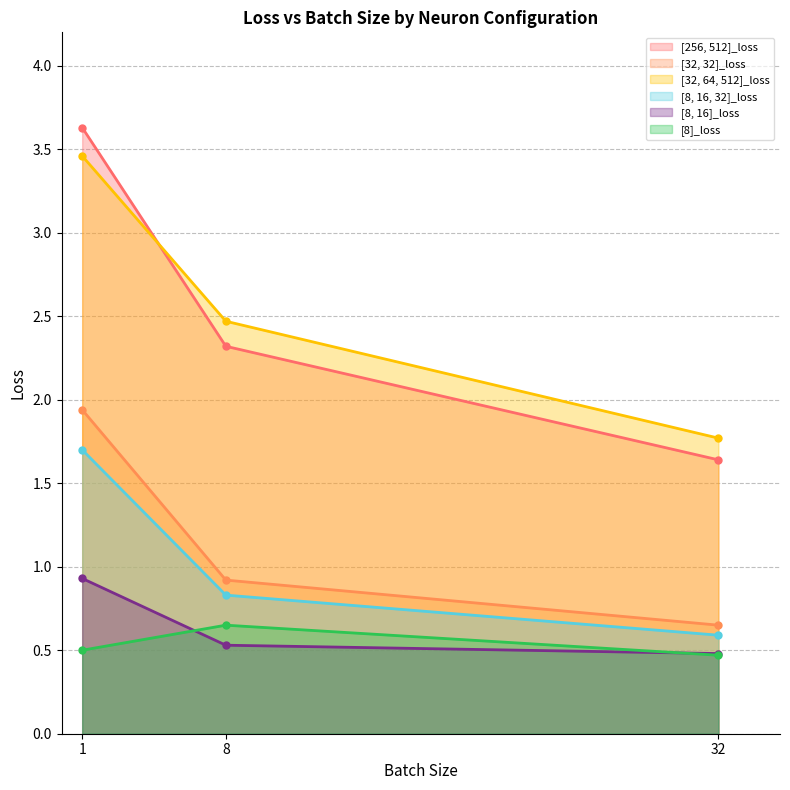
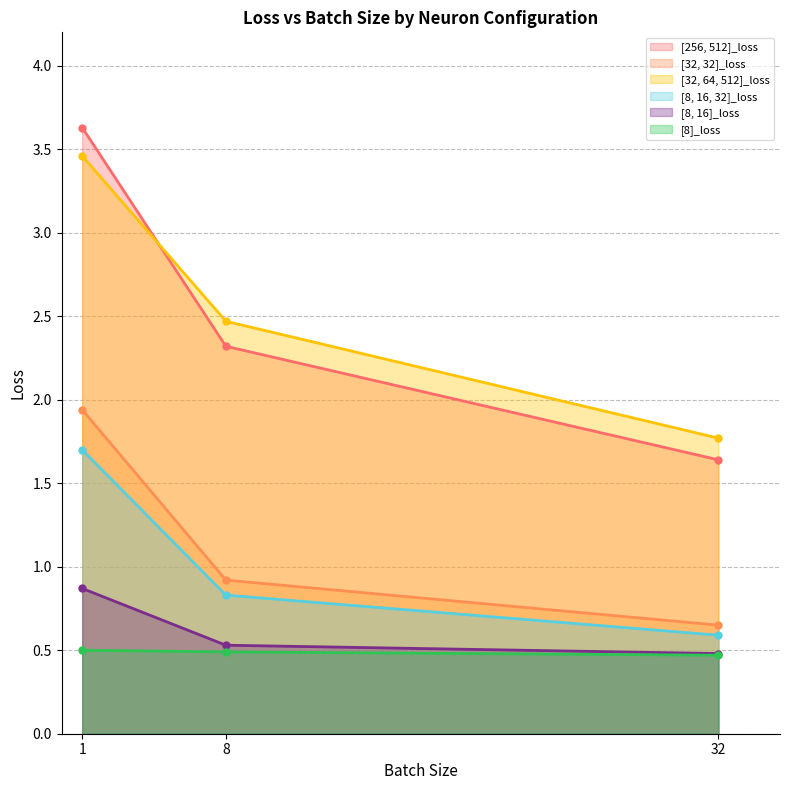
  {
    "[8, 16, 32]_loss": {
      "1": 1.70,
      "8": 0.83,
      "32": 0.59
    },
    "[8, 16]_loss": {
-     "1": 0.93,
+     "1": 0.87,
      "8": 0.53
    },
    "[8]_loss": {
      "1": 0.50,
-     "8": 0.65
+     "8": 0.49
    }
  }
